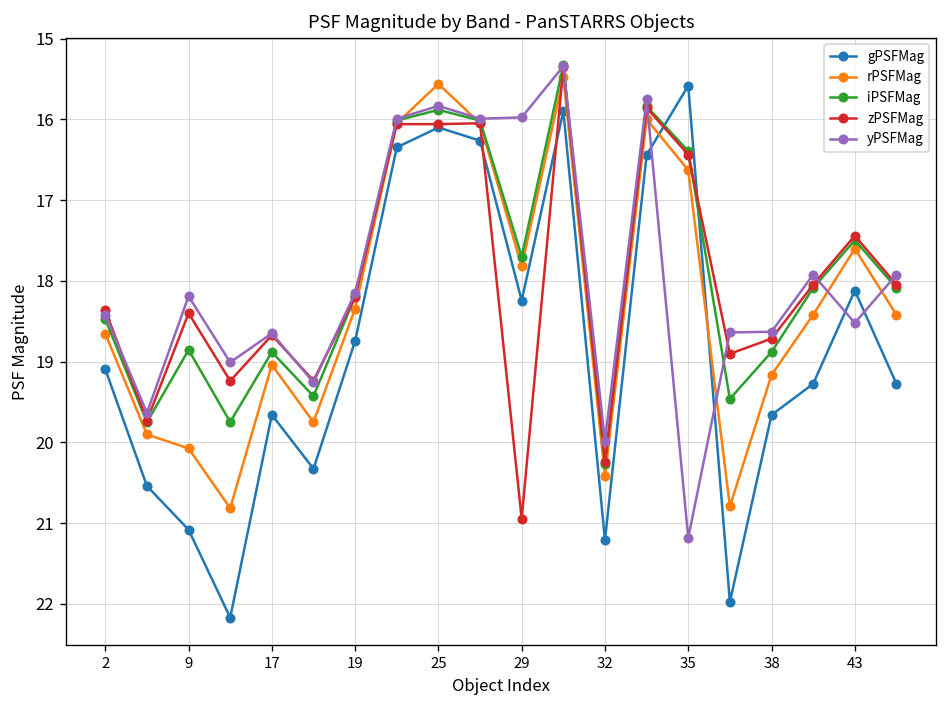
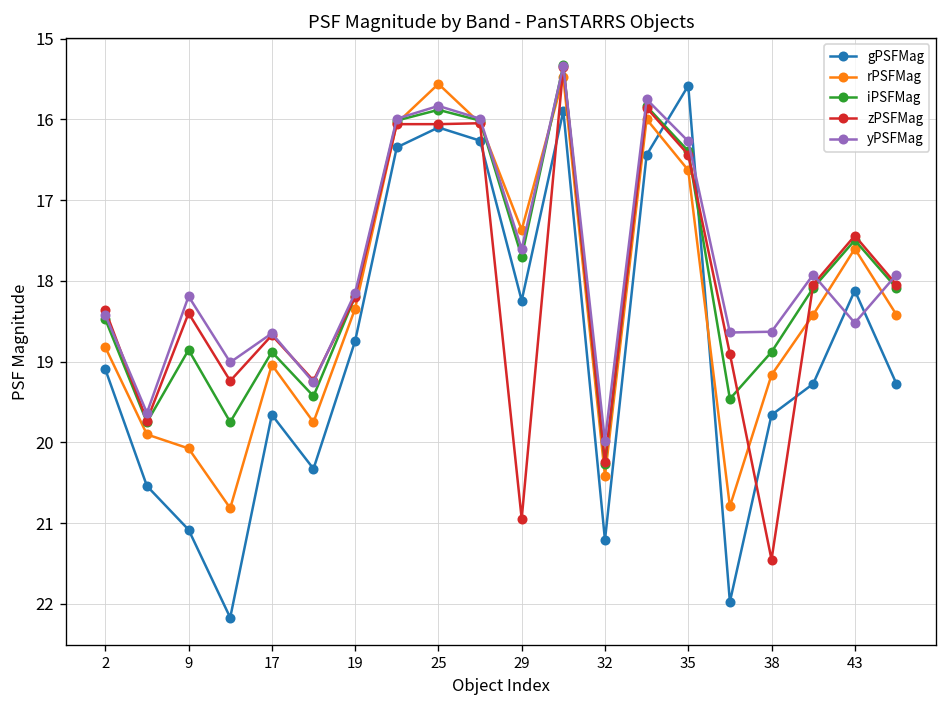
  {
    "gPSFMag": {
      "2": 19.1,
      "25": 16.1,
      "29": 18.2,
      "32": 21.2,
      "35": 15.6,
      "38": 19.7,
      "43": 18.1
    },
    "rPSFMag": {
-     "2": 18.7,
+     "2": 18.8,
      "25": 15.6,
-     "29": 17.8,
+     "29": 17.4,
      "32": 20.4,
      "35": 16.6,
      "38": 19.2,
      "43": 17.6
    },
    "iPSFMag": {
      "2": 18.5,
      "25": 15.9,
      "29": 17.7,
      "35": 16.4,
      "38": 18.9,
      "43": 17.5
    },
    "zPSFMag": {
      "2": 18.4,
      "25": 16.1,
      "29": 20.9,
      "35": 16.4,
-     "38": 18.7,
+     "38": 21.5,
      "43": 17.4
    },
    "yPSFMag": {
      "2": 18.4,
      "25": 15.8,
-     "29": 16.0,
+     "29": 17.6,
      "32": 20.0,
-     "35": 21.2,
+     "35": 16.3,
      "38": 18.6,
      "43": 18.5
    }
  }
